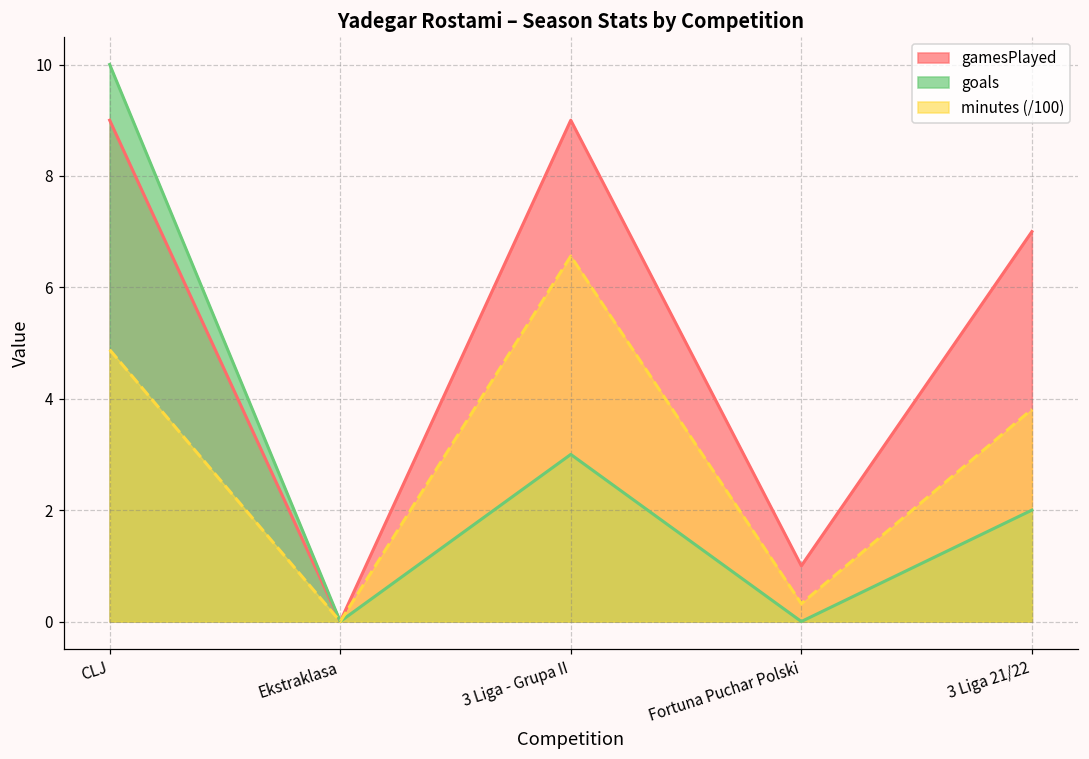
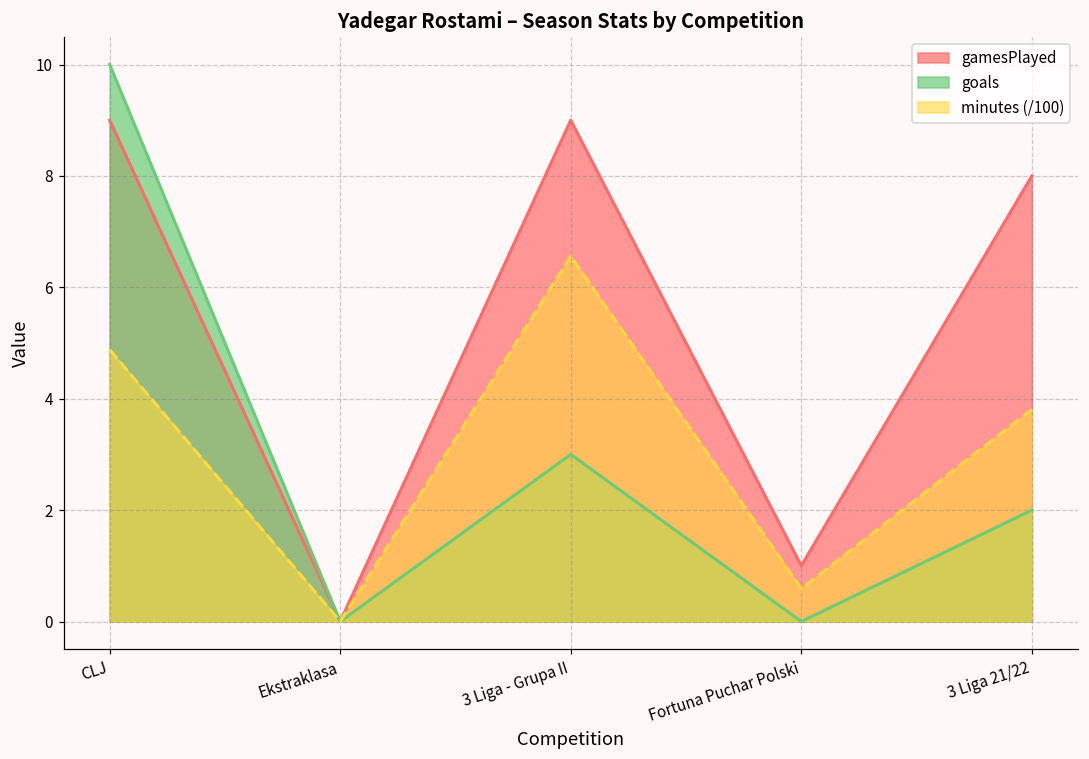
  {
    "gamesPlayed": {
      "CLJ": 9,
      "3 Liga - Grupa II": 9,
      "Fortuna Puchar Polski": 1,
-     "3 Liga 21/22": 7
+     "3 Liga 21/22": 8
    },
    "goals": {
      "CLJ": 10.0,
      "3 Liga - Grupa II": 3.0,
      "Fortuna Puchar Polski": 0.0,
      "3 Liga 21/22": 2.0
    },
    "minutes (/100)": {
      "CLJ": 4.9,
      "3 Liga - Grupa II": 6.6,
-     "Fortuna Puchar Polski": 0.3,
+     "Fortuna Puchar Polski": 0.6,
      "3 Liga 21/22": 3.8
    }
  }
